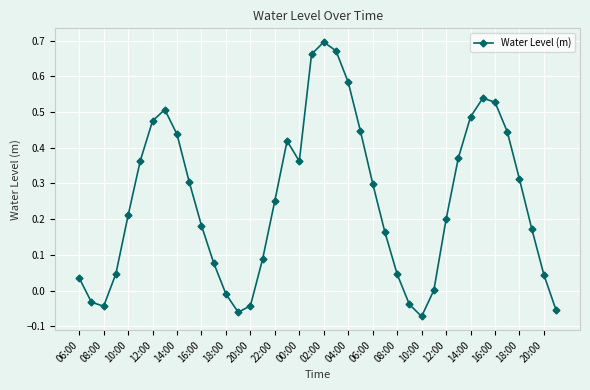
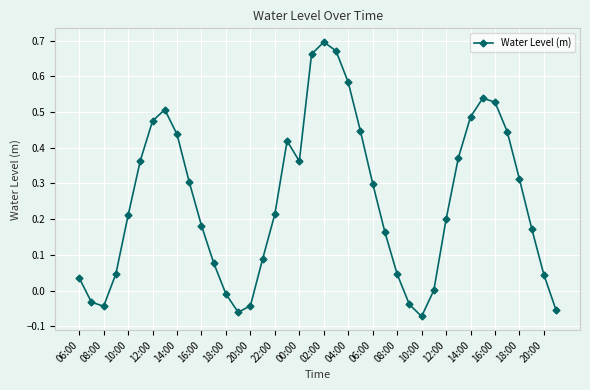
  {
-   "22:00": 0.25,
+   "22:00": 0.21,
    "00:00": 0.36,
    "02:00": 0.70,
    "04:00": 0.58
  }
